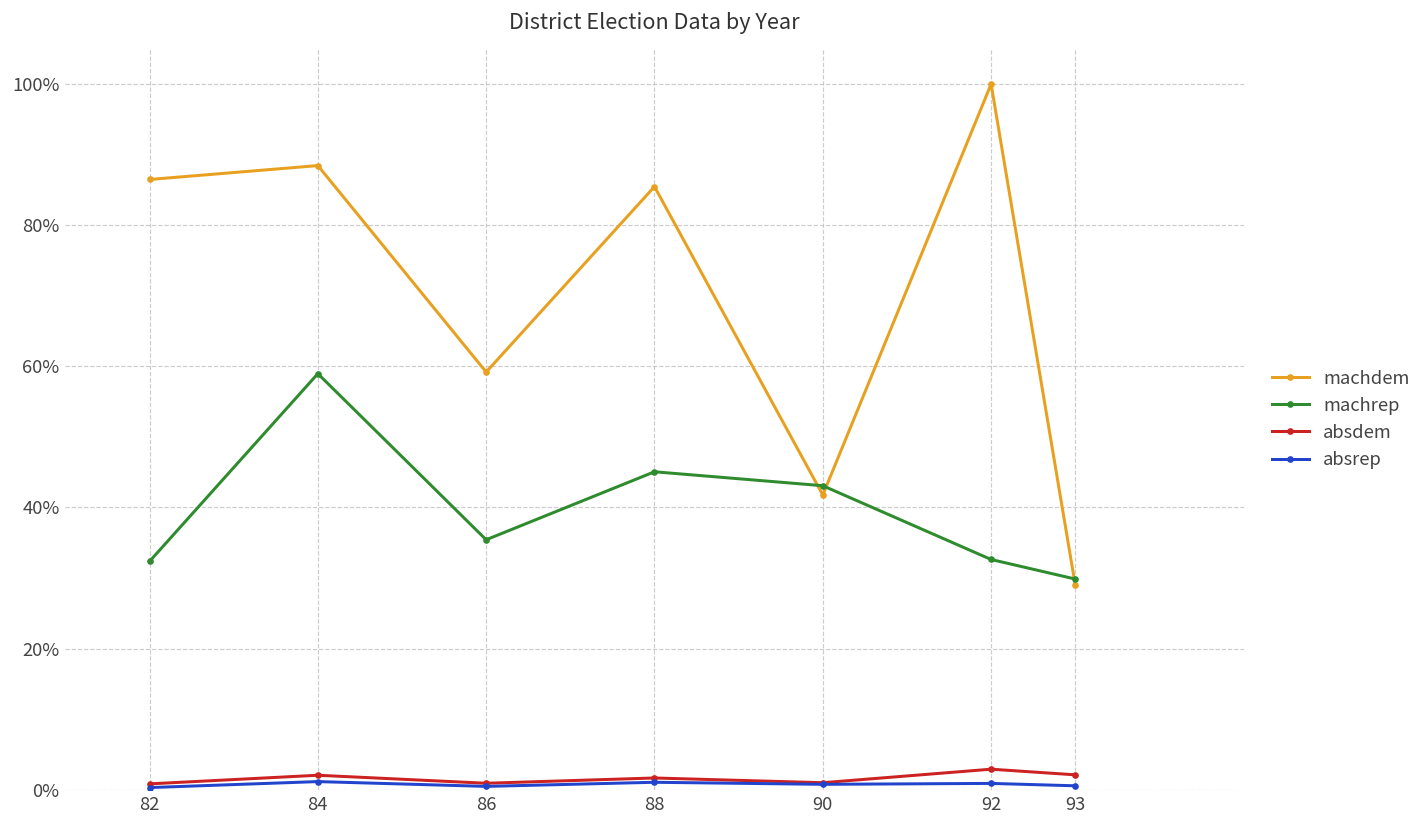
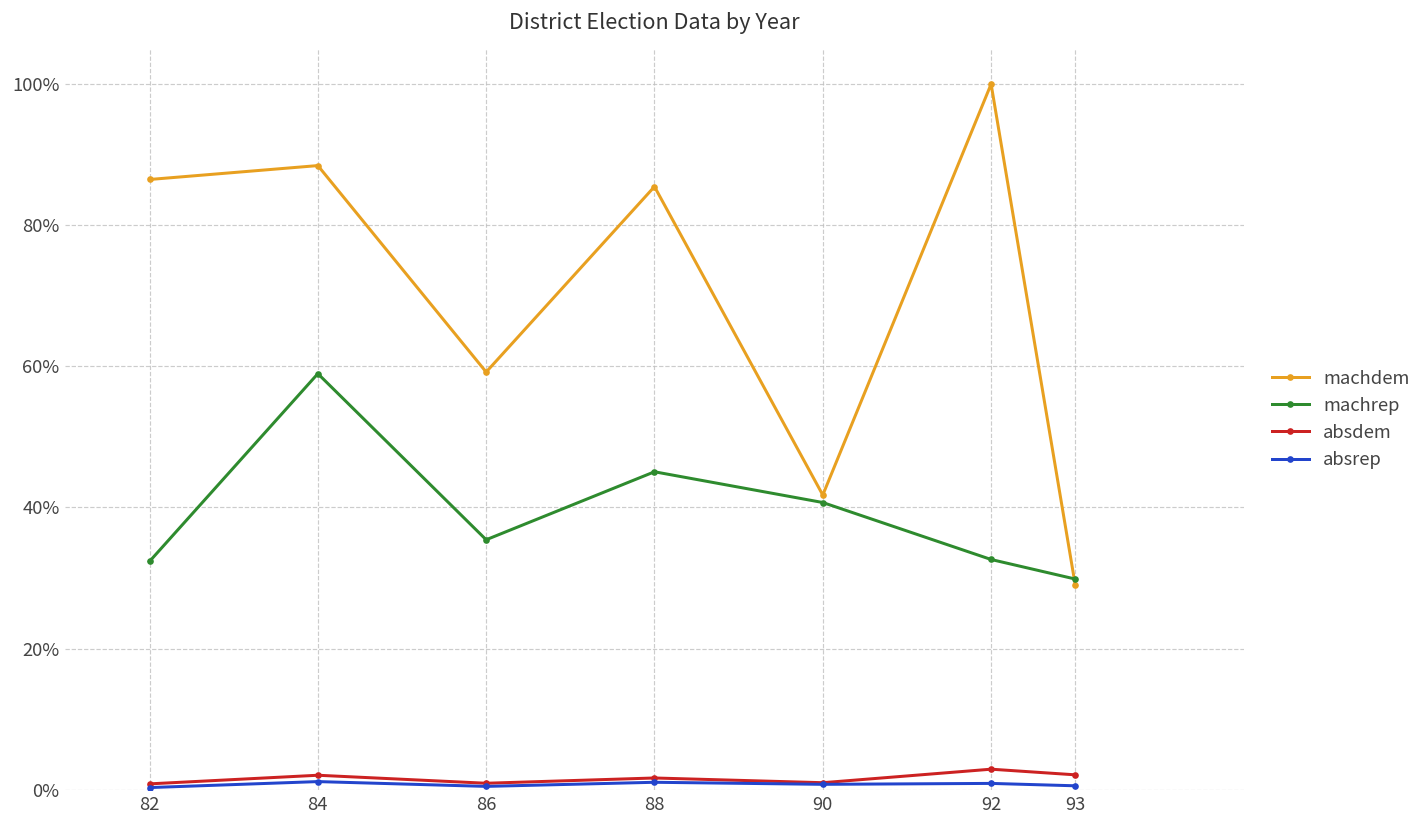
  {
    "machdem": {
      "82": "86%",
      "84": "88%",
      "86": "59%",
      "88": "85%",
      "90": "42%",
      "92": "100%",
      "93": "29%"
    },
    "machrep": {
      "82": "32%",
      "84": "59%",
      "86": "35%",
      "88": "45%",
-     "90": "43%",
+     "90": "41%",
      "92": "33%",
      "93": "30%"
    },
    "absdem": {
      "82": "1%",
      "84": "2%",
      "86": "1%",
      "88": "2%",
      "92": "3%",
      "93": "2%"
    },
    "absrep": {
      "82": "0%",
      "84": "1%",
      "86": "0%",
      "88": "1%",
      "92": "1%",
      "93": "1%"
    }
  }
